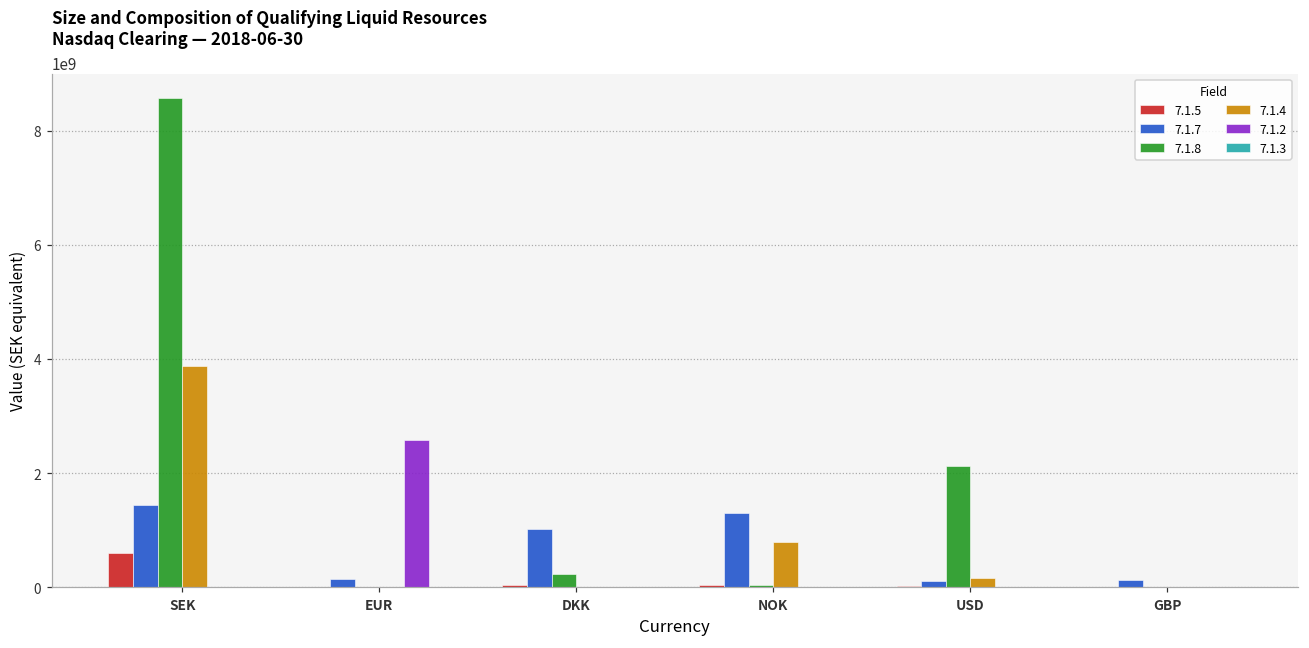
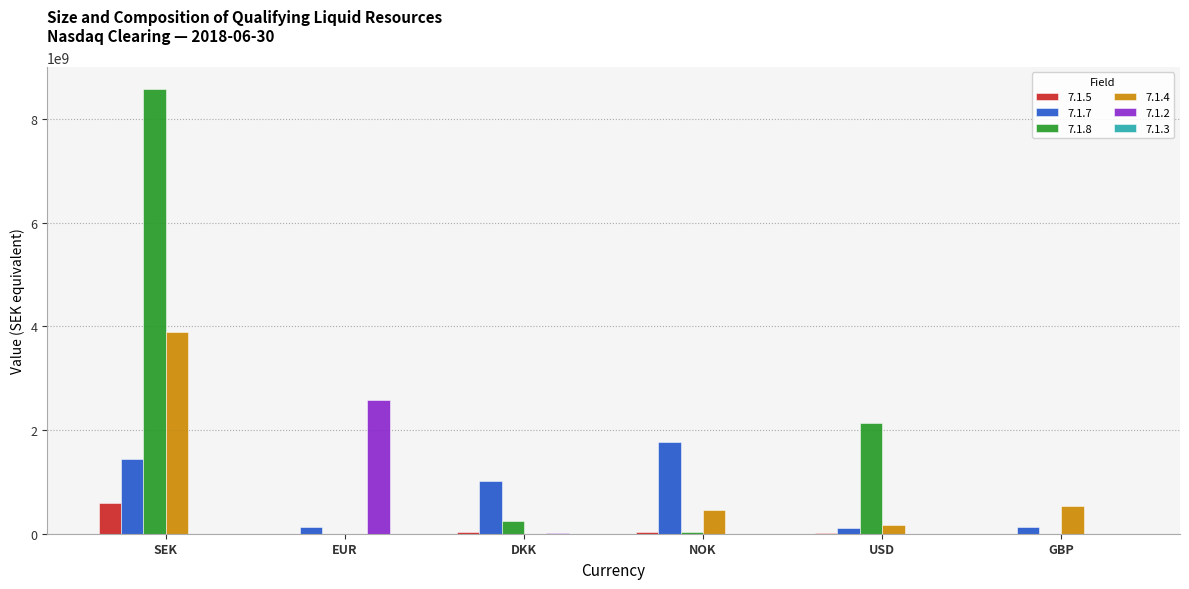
  {
    "7.1.5": {
      "SEK": 600000000
    },
    "7.1.7": {
      "SEK": 1400000000,
      "EUR": 100000000,
      "DKK": 1000000000,
-     "NOK": 1300000000,
+     "NOK": 1800000000,
      "USD": 100000000,
      "GBP": 100000000
    },
    "7.1.8": {
      "SEK": 8600000000,
      "EUR": 0,
      "DKK": 200000000,
      "USD": 2100000000
    },
    "7.1.4": {
      "SEK": 3900000000,
      "EUR": 0,
      "DKK": 0,
-     "NOK": 800000000,
+     "NOK": 500000000,
      "USD": 200000000,
-     "GBP": 0
+     "GBP": 500000000
    },
    "7.1.2": {
      "SEK": 0,
      "EUR": 2600000000,
      "NOK": 0,
      "USD": 0,
      "GBP": 0
    },
    "7.1.3": {
      "SEK": 0,
      "EUR": 0,
      "DKK": 0,
      "NOK": 0,
      "USD": 0,
      "GBP": 0
    }
  }
